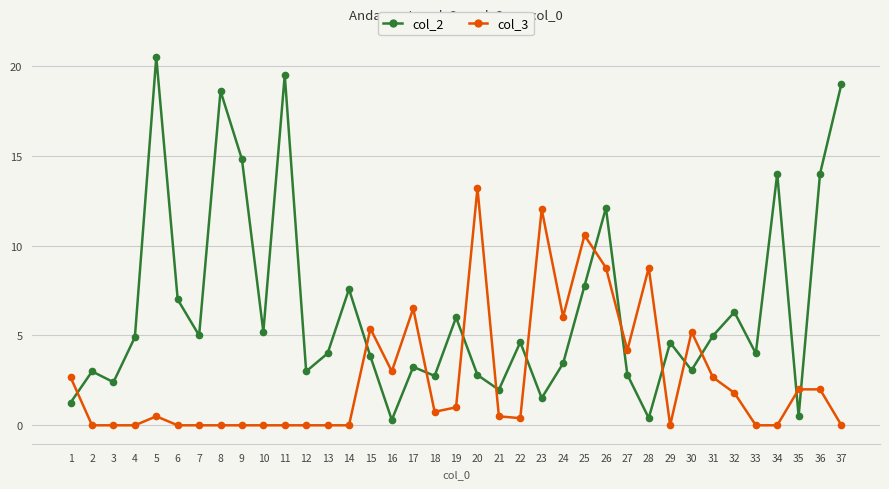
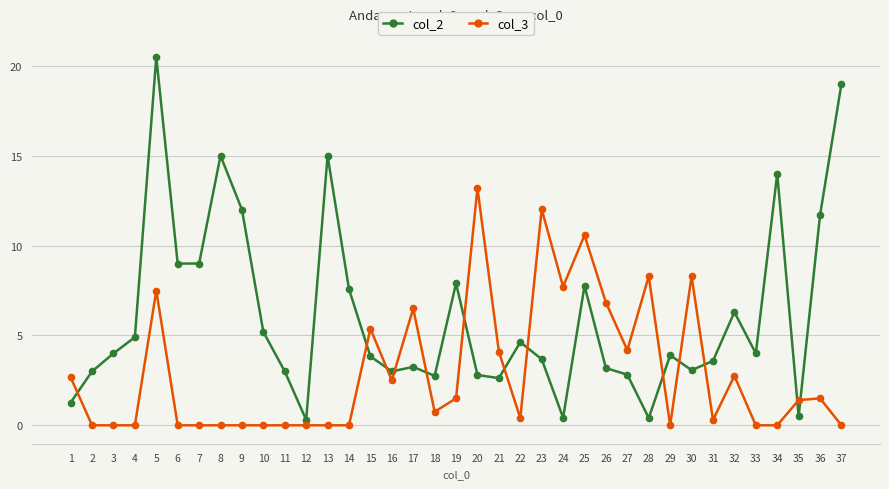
  {
    "col_2": {
      "1": 1.3,
      "2": 3.0,
-     "3": 2.4,
+     "3": 4.0,
      "4": 4.9,
      "5": 20.5,
-     "6": 7,
-     "7": 5,
-     "8": 18.6,
-     "9": 14.8,
+     "6": 9,
+     "7": 9,
+     "8": 15.0,
+     "9": 12.0,
      "10": 5.2,
-     "11": 19.5,
-     "12": 3.0,
-     "13": 4,
+     "11": 3.0,
+     "12": 0.3,
+     "13": 15,
      "14": 7.6,
      "15": 3.8,
-     "16": 0.3,
+     "16": 3.0,
      "17": 3.3,
      "18": 2.8,
-     "19": 6.0,
+     "19": 7.9,
      "20": 2.8,
-     "21": 2.0,
+     "21": 2.6,
      "22": 4.6,
-     "23": 1.5,
-     "24": 3.4,
+     "23": 3.7,
+     "24": 0.4,
      "25": 7.8,
-     "26": 12.1,
+     "26": 3.2,
      "27": 2.8,
      "28": 0.4,
-     "29": 4.6,
+     "29": 3.9,
      "30": 3.1,
-     "31": 5.0,
+     "31": 3.6,
      "32": 6.3,
      "33": 4.0,
      "34": 14.0,
      "35": 0.5,
-     "36": 14.0,
+     "36": 11.7,
      "37": 19.0
    },
    "col_3": {
      "1": 2.7,
      "2": 0.0,
      "3": 0.0,
      "4": 0.0,
-     "5": 0.5,
+     "5": 7.5,
      "6": 0.0,
      "7": 0.0,
      "8": 0.0,
      "9": 0.0,
      "10": 0.0,
      "11": 0.0,
      "12": 0.0,
      "13": 0.0,
      "14": 0.0,
      "15": 5.4,
-     "16": 3.0,
+     "16": 2.5,
      "17": 6.5,
      "18": 0.8,
-     "19": 1.0,
+     "19": 1.5,
      "20": 13.2,
-     "21": 0.5,
+     "21": 4.1,
      "22": 0.4,
      "23": 12.0,
-     "24": 6.0,
+     "24": 7.7,
      "25": 10.6,
-     "26": 8.8,
+     "26": 6.8,
      "27": 4.2,
-     "28": 8.8,
+     "28": 8.3,
      "29": 0.0,
-     "30": 5.2,
-     "31": 2.7,
-     "32": 1.8,
+     "30": 8.3,
+     "31": 0.3,
+     "32": 2.8,
      "33": 0.0,
      "34": 0.0,
-     "35": 2.0,
-     "36": 2.0,
+     "35": 1.4,
+     "36": 1.5,
      "37": 0.0
    }
  }
